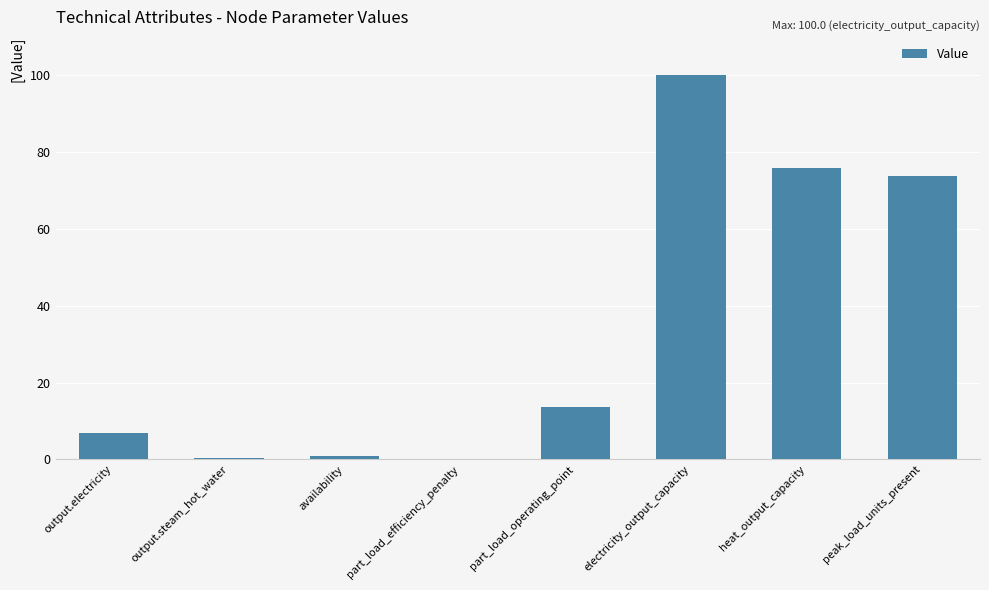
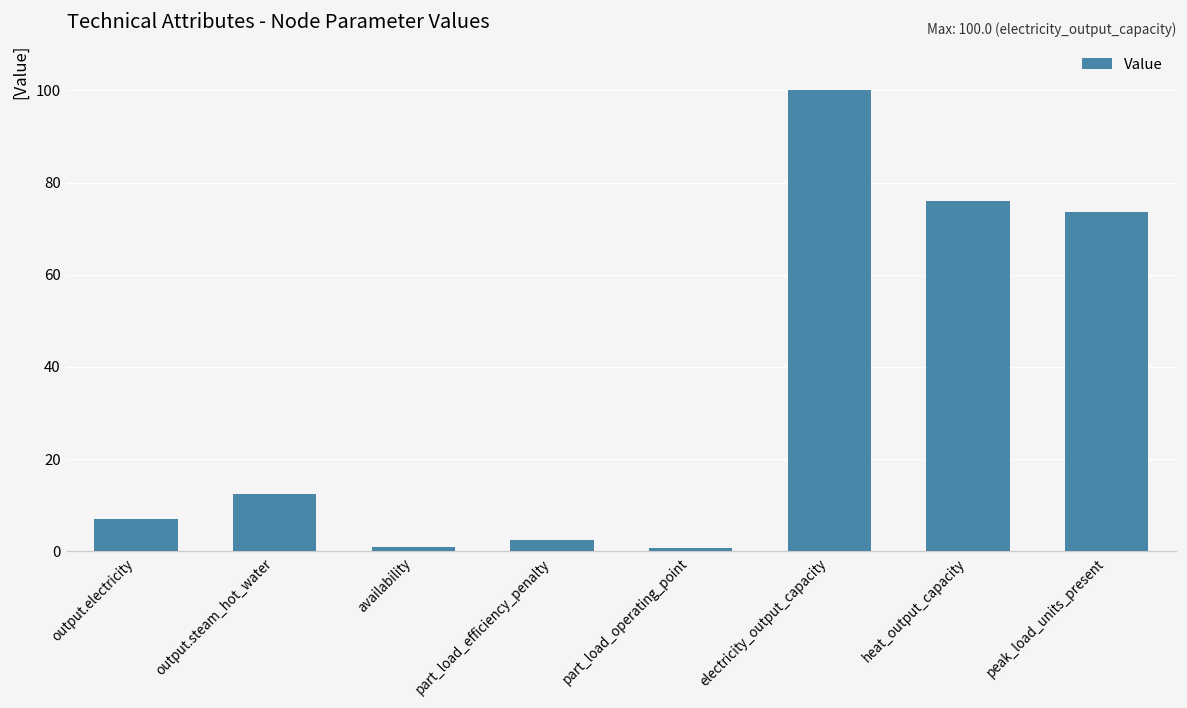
  {
    "output.electricity": 7,
-   "output.steam_hot_water": 0,
+   "output.steam_hot_water": 13,
    "availability": 1,
-   "part_load_efficiency_penalty": 0,
-   "part_load_operating_point": 14,
+   "part_load_efficiency_penalty": 3,
+   "part_load_operating_point": 1,
    "electricity_output_capacity": 100,
    "heat_output_capacity": 76,
    "peak_load_units_present": 74
  }
